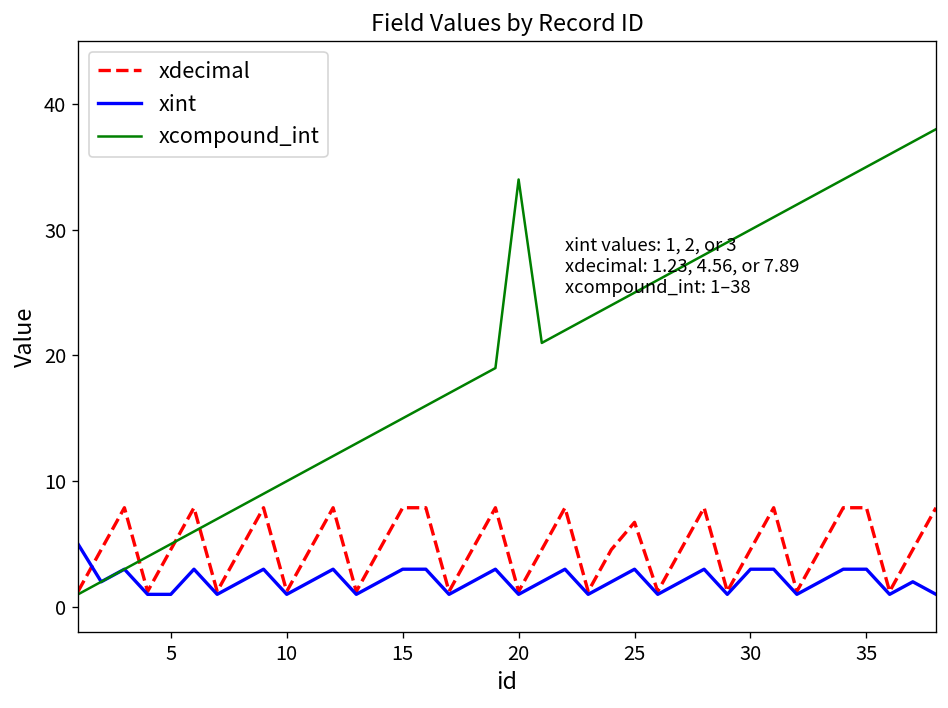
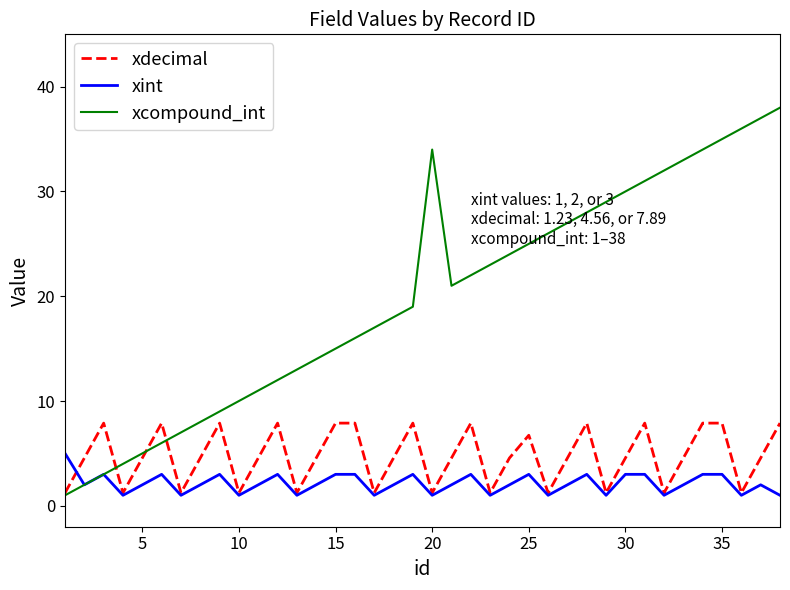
  {
    "xdecimal": {
      "5": 4.6,
      "15": 8,
      "25": 6.7,
      "30": 4.6,
      "35": 8
    },
    "xint": {
-     "5": 1,
+     "5": 2,
      "15": 3,
      "25": 3,
      "30": 3,
      "35": 3
    },
    "xcompound_int": {
      "5": 5,
      "10": 10,
      "15": 15,
      "20": 34,
      "35": 35
    }
  }
